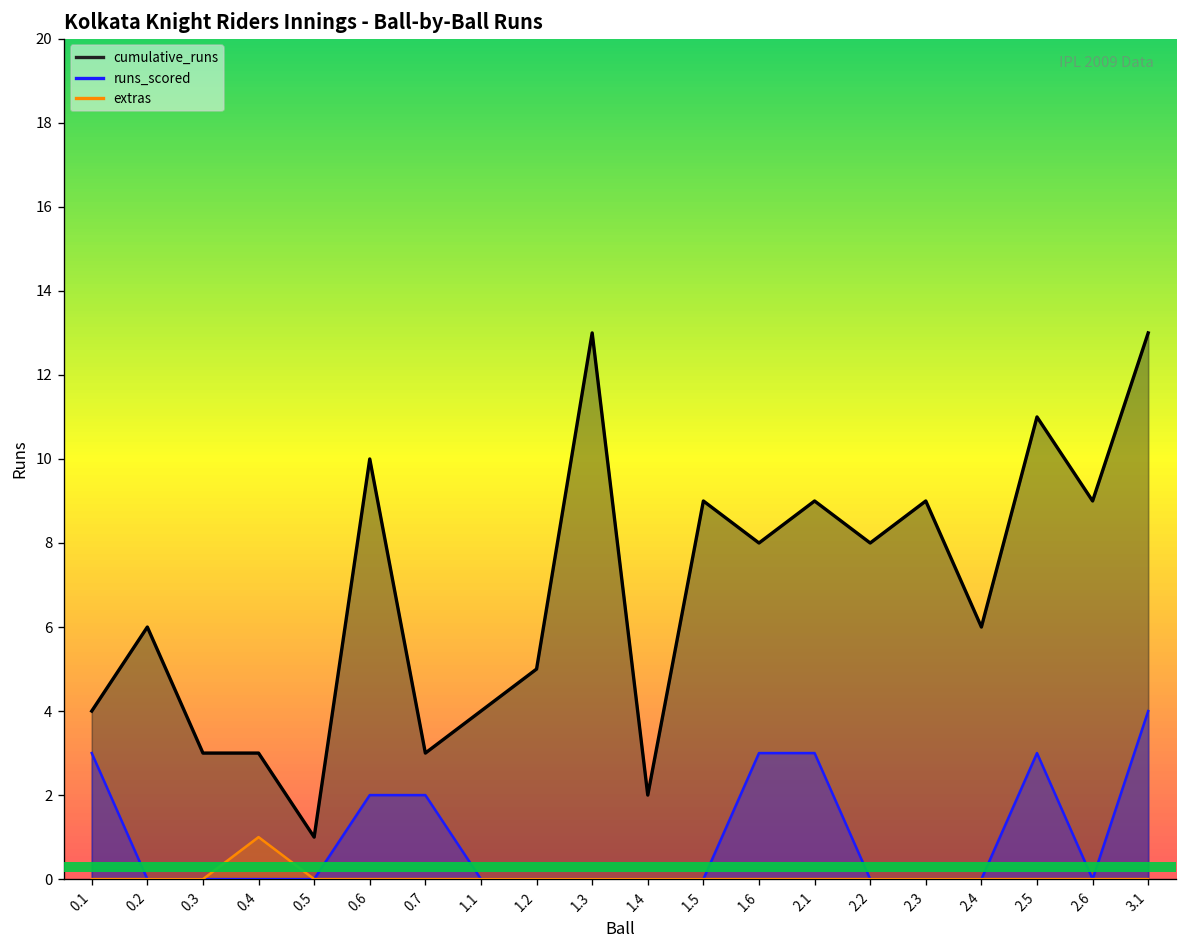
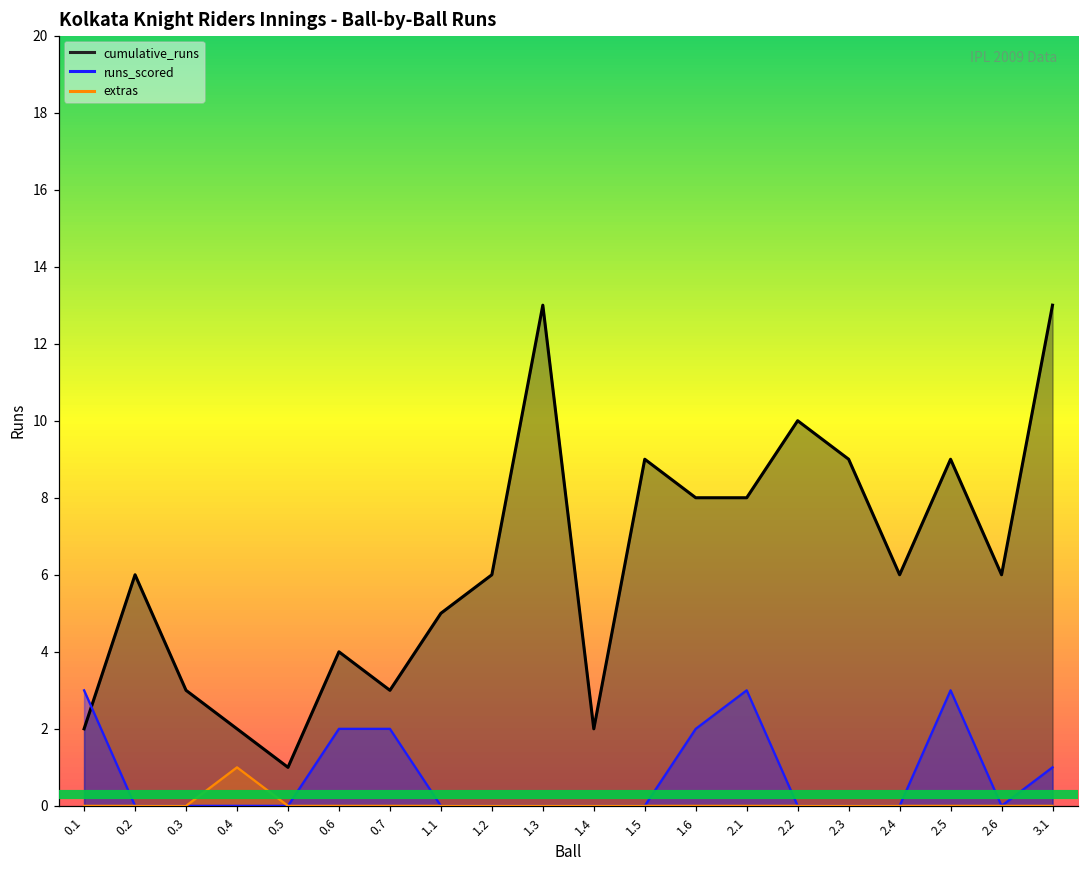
  {
    "cumulative_runs": {
-     "0.1": 4,
+     "0.1": 2,
      "0.2": 6,
      "0.3": 3,
-     "0.4": 3,
+     "0.4": 2,
      "0.5": 1,
-     "0.6": 10,
+     "0.6": 4,
      "0.7": 3,
-     "1.1": 4,
-     "1.2": 5,
+     "1.1": 5,
+     "1.2": 6,
      "1.3": 13,
      "1.4": 2,
      "1.5": 9,
      "1.6": 8,
-     "2.1": 9,
-     "2.2": 8,
+     "2.1": 8,
+     "2.2": 10,
      "2.3": 9,
      "2.4": 6,
-     "2.5": 11,
-     "2.6": 9,
+     "2.5": 9,
+     "2.6": 6,
      "3.1": 13
    },
    "runs_scored": {
      "0.1": 3,
      "0.4": 0,
      "0.6": 2,
      "0.7": 2,
-     "1.6": 3,
+     "1.6": 2,
      "2.1": 3,
      "2.5": 3,
-     "3.1": 4
+     "3.1": 1
    },
    "extras": {
      "0.1": 0,
      "0.4": 1,
      "0.6": 0,
      "0.7": 0,
      "1.6": 0,
      "2.1": 0,
      "2.5": 0,
      "3.1": 0
    }
  }
